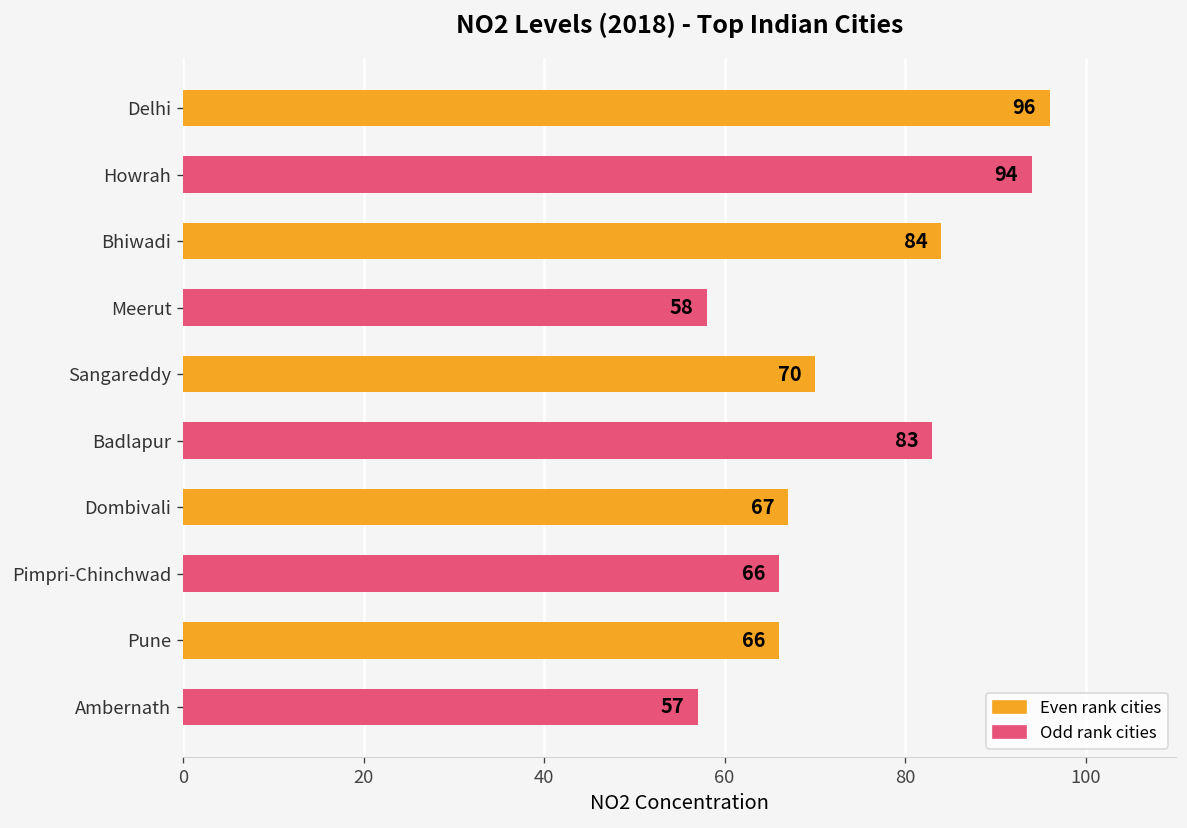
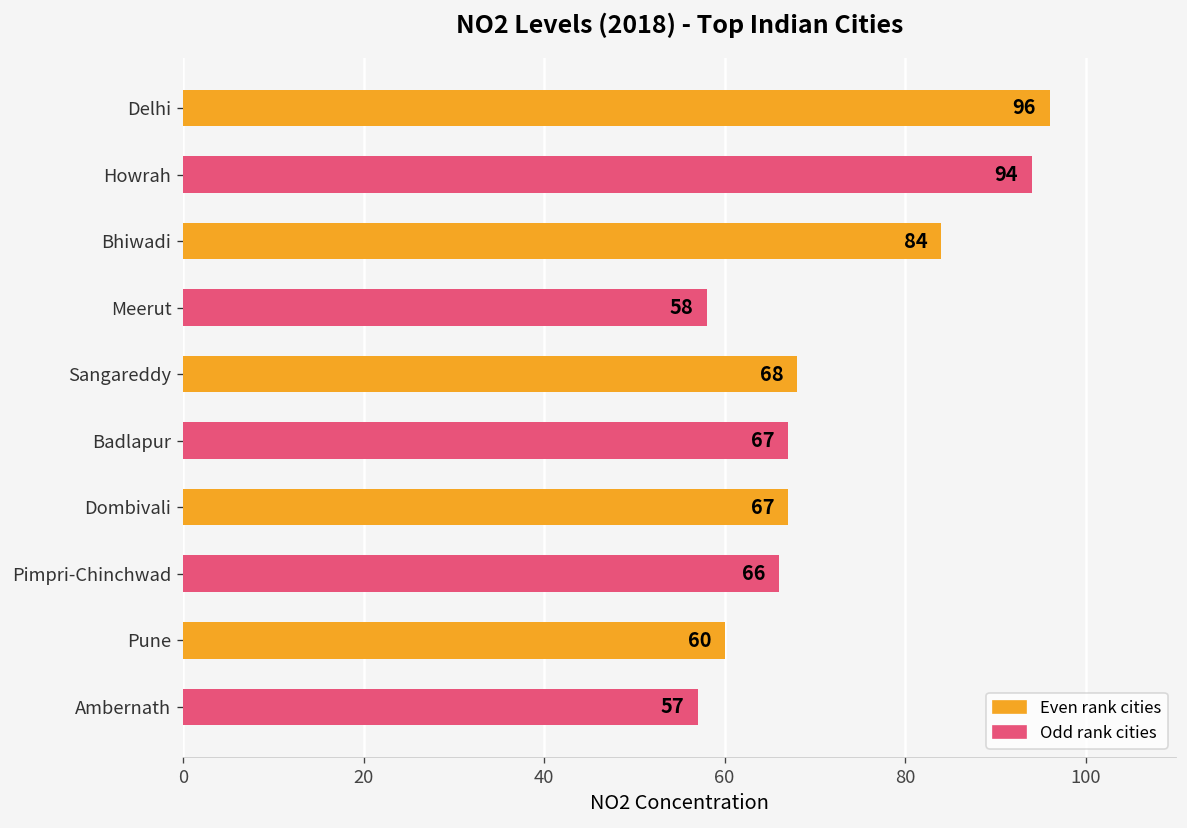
  {
    "Delhi": 96,
    "Howrah": 94,
    "Bhiwadi": 84,
    "Meerut": 58,
-   "Sangareddy": 70,
-   "Badlapur": 83,
+   "Sangareddy": 68,
+   "Badlapur": 67,
    "Dombivali": 67,
    "Pimpri-Chinchwad": 66,
-   "Pune": 66,
+   "Pune": 60,
    "Ambernath": 57
  }
